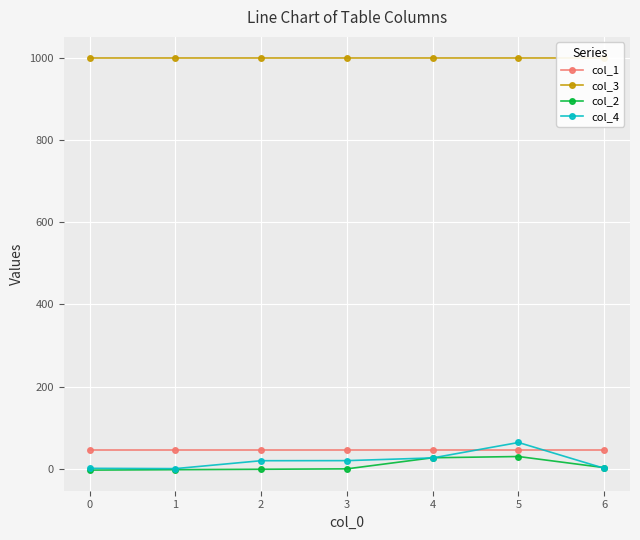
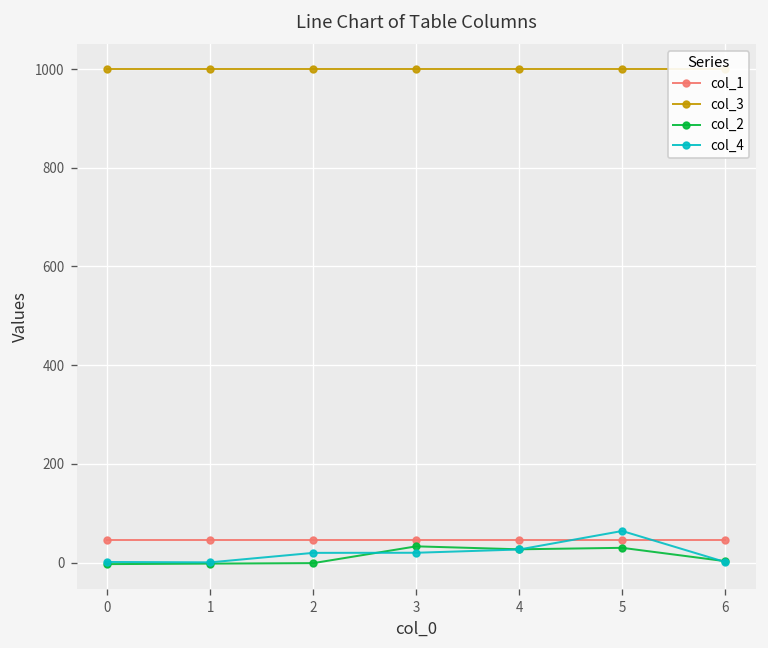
  {
    "col_1": {
      "0": 50,
      "1": 50,
      "2": 50,
      "3": 50,
      "4": 50,
      "5": 50,
      "6": 50
    },
    "col_3": {
      "0": 1000,
      "1": 1000,
      "2": 1000,
      "3": 1000,
      "4": 1000,
      "5": 1000
    },
    "col_2": {
      "2": 0,
-     "3": 0,
+     "3": 30,
      "5": 30
    },
    "col_4": {
      "2": 20,
      "3": 20,
      "5": 60
    }
  }
